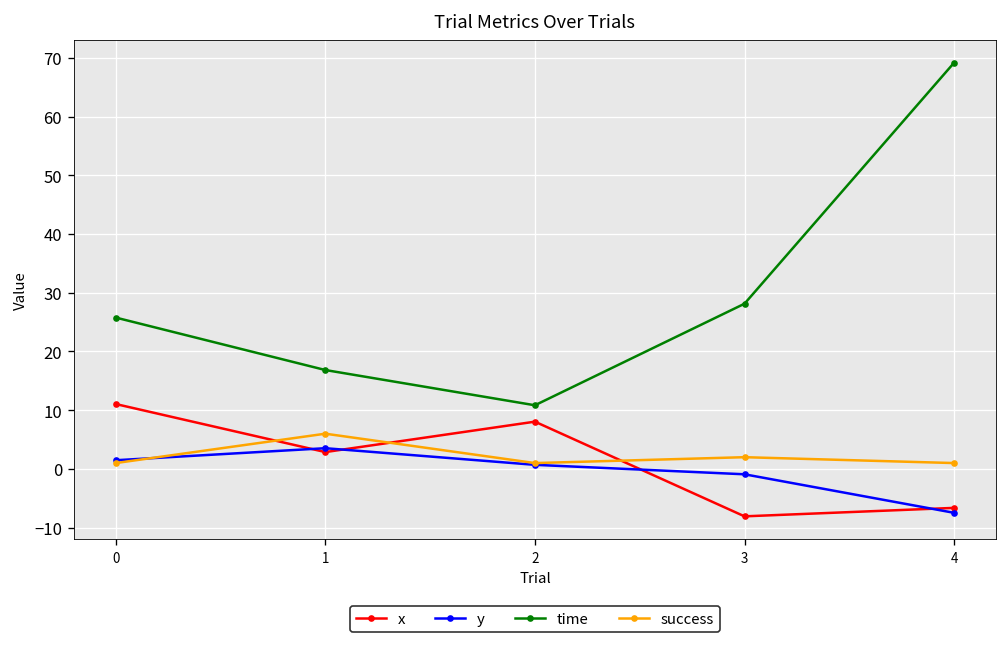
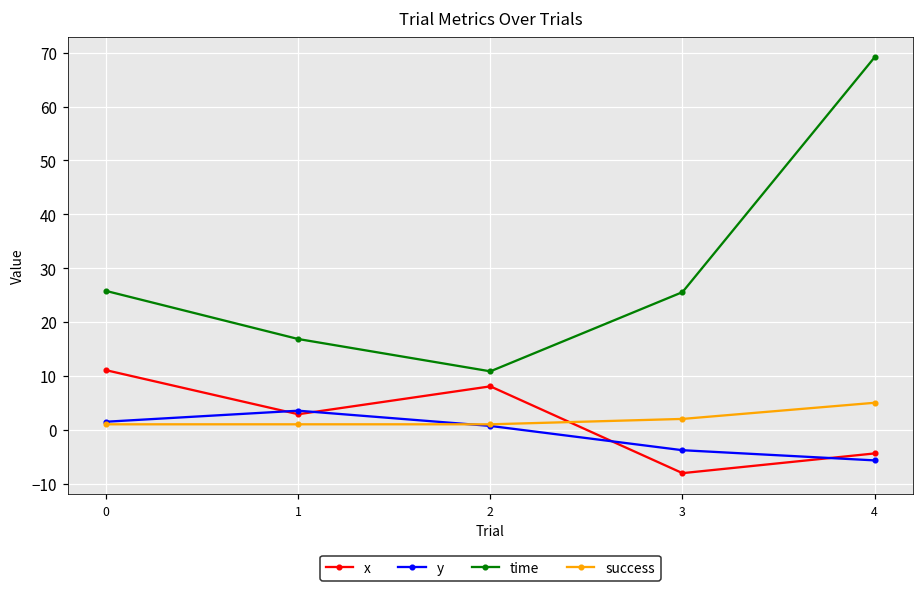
  {
    "x": {
      "0": 11,
      "1": 3,
      "2": 8,
      "3": -8,
-     "4": -7
+     "4": -4
    },
    "y": {
      "1": 4,
-     "3": -1,
-     "4": -7
+     "3": -4,
+     "4": -6
    },
    "time": {
      "0": 26,
      "1": 17,
      "2": 11,
-     "3": 28,
+     "3": 26,
      "4": 69
    },
    "success": {
-     "1": 6,
+     "1": 1,
      "3": 2,
-     "4": 1
+     "4": 5
    }
  }
